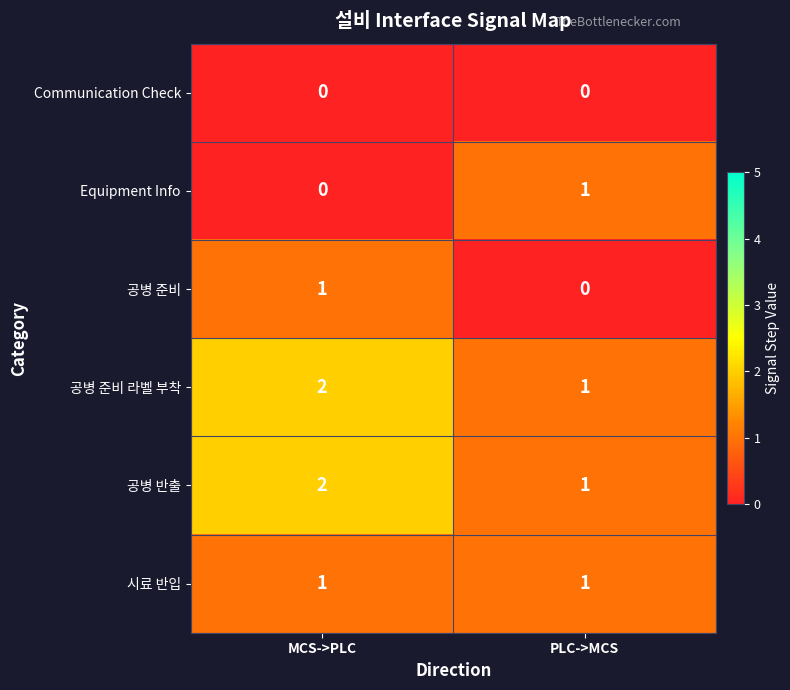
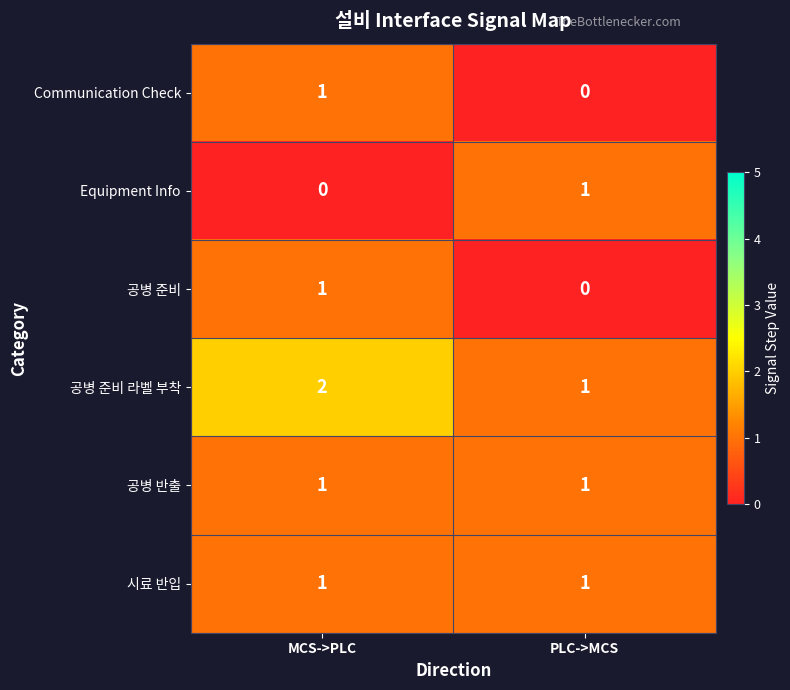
  {
    "Communication Check": {
-     "MCS->PLC": 0,
+     "MCS->PLC": 1,
      "PLC->MCS": 0
    },
    "Equipment Info": {
      "MCS->PLC": 0,
      "PLC->MCS": 1
    },
    "공병 준비": {
      "MCS->PLC": 1,
      "PLC->MCS": 0
    },
    "공병 준비 라벨 부착": {
      "MCS->PLC": 2,
      "PLC->MCS": 1
    },
    "공병 반출": {
-     "MCS->PLC": 2,
+     "MCS->PLC": 1,
      "PLC->MCS": 1
    },
    "시료 반입": {
      "MCS->PLC": 1,
      "PLC->MCS": 1
    }
  }
